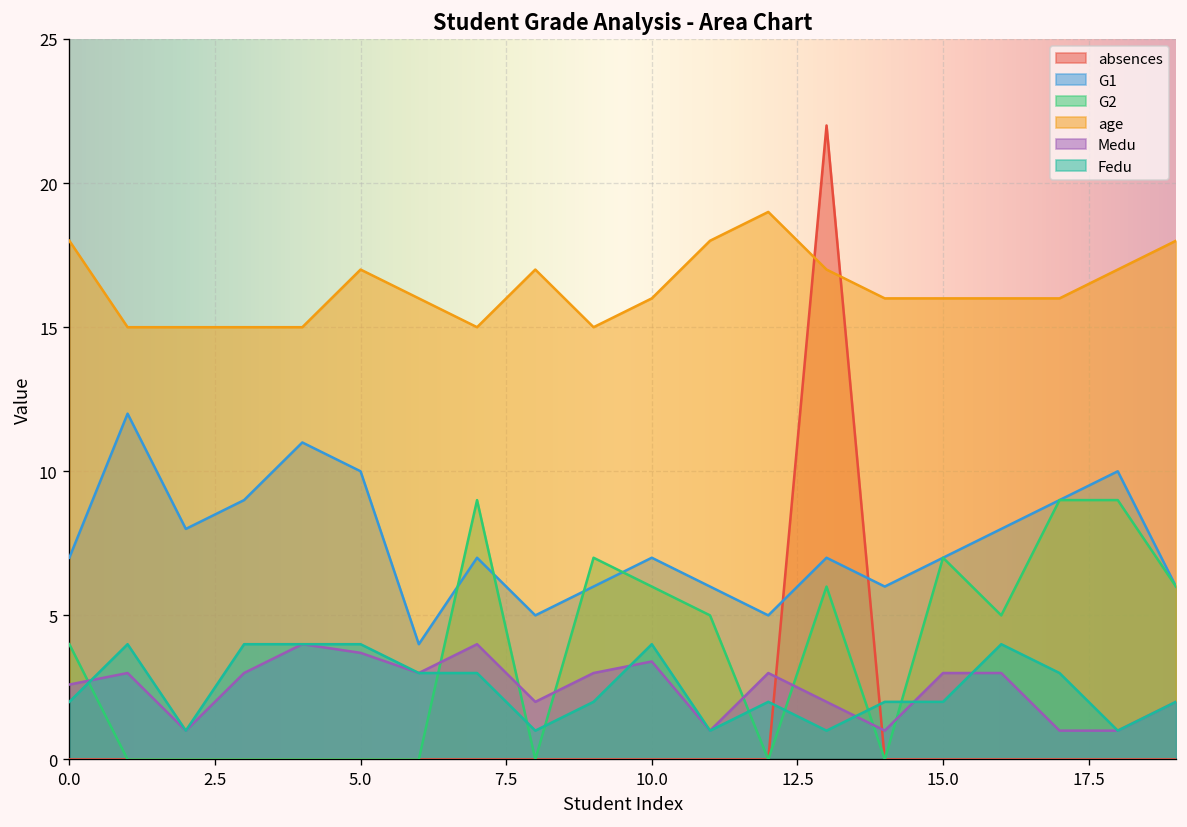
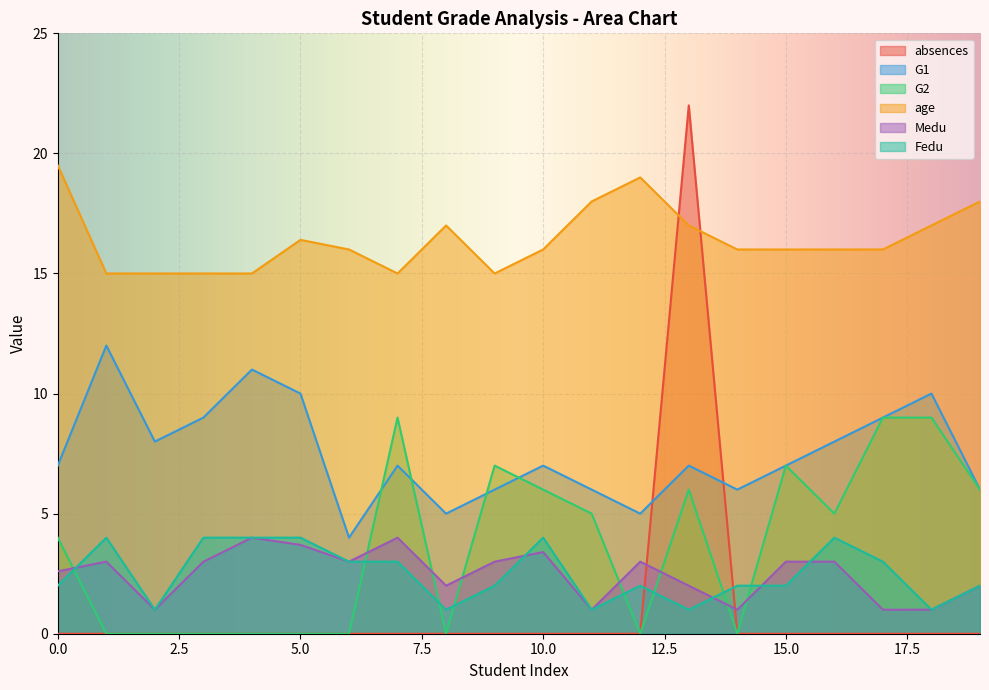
  {
    "absences": {
      "0.0": 0.0,
      "10.0": 0.0,
      "15.0": 0.0
    },
    "age": {
-     "0.0": 18.0,
-     "5.0": 17.0,
+     "0.0": 19.5,
+     "5.0": 16.4,
      "10.0": 16.0,
      "15.0": 16.0
    },
    "Medu": {
      "0.0": 2.6,
      "5.0": 3.7,
      "10.0": 3.4,
      "15.0": 3.0
    }
  }
